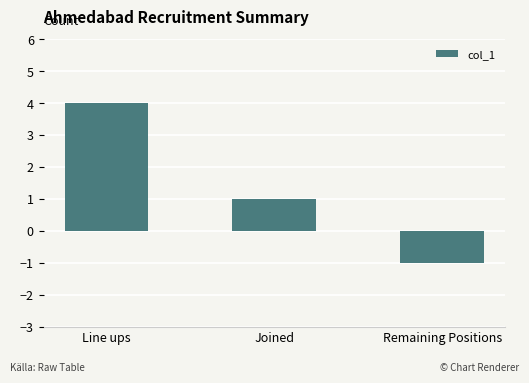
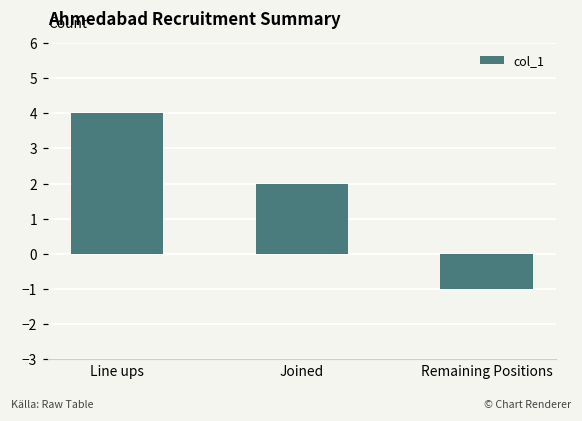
  {
    "Line ups": 4,
-   "Joined": 1,
+   "Joined": 2,
    "Remaining Positions": -1
  }
